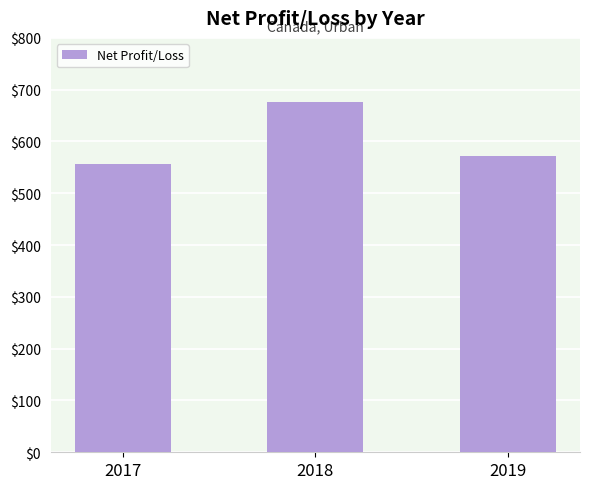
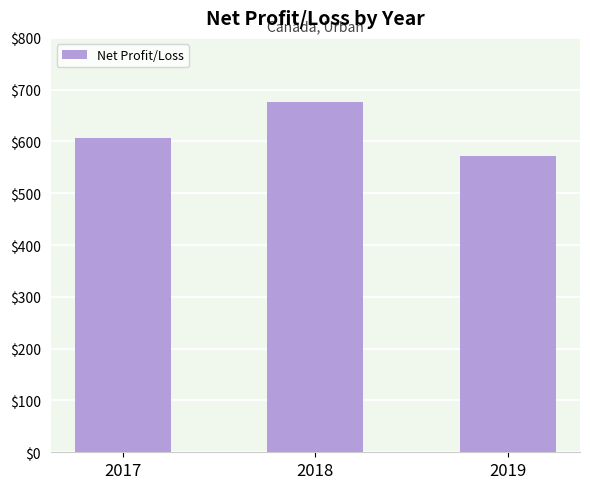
  {
-   "2017": "$560",
+   "2017": "$610",
    "2018": "$680",
    "2019": "$570"
  }
